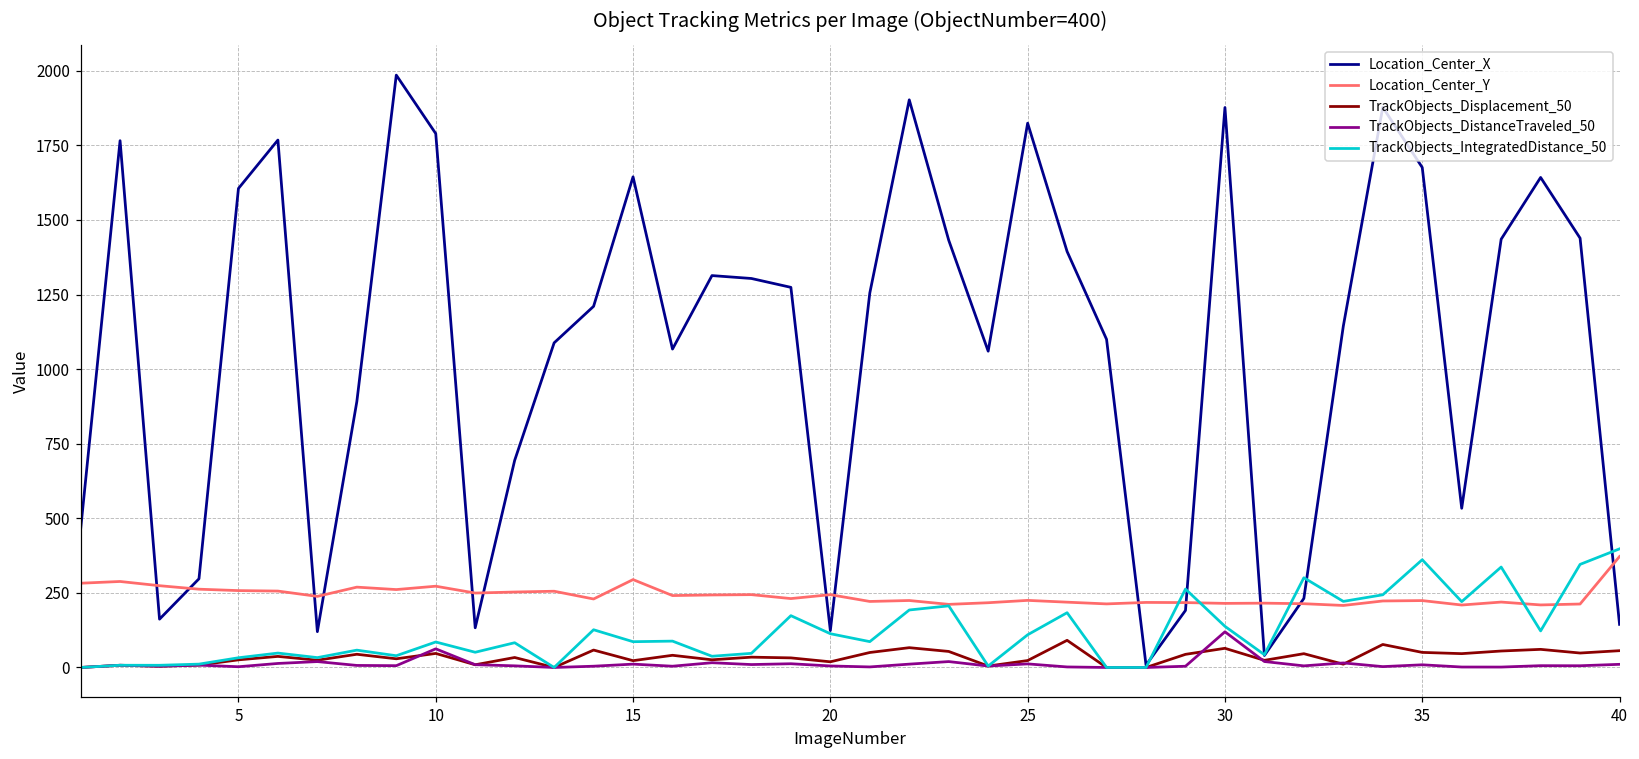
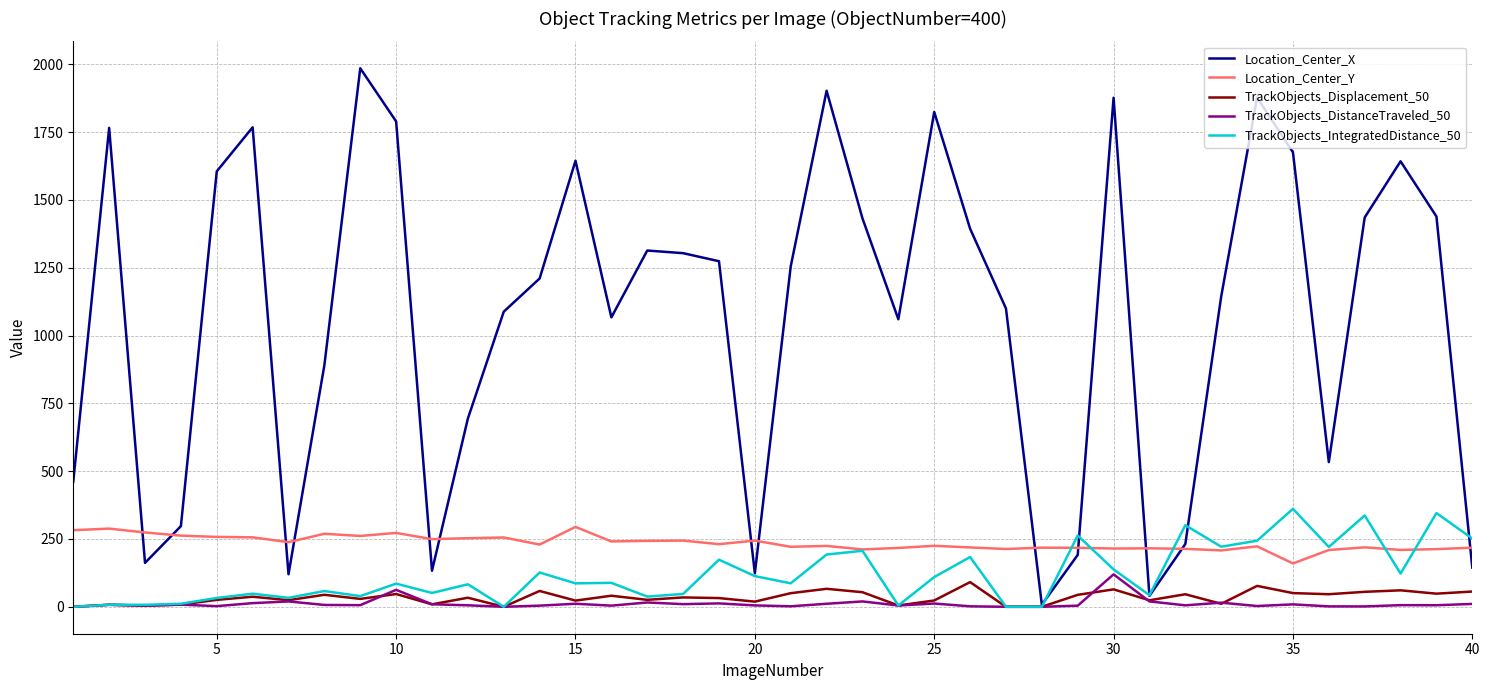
  {
    "Location_Center_X": {
      "5": 1610,
      "10": 1790,
      "15": 1640,
      "20": 120,
      "25": 1820,
      "30": 1880,
      "35": 1680,
      "40": 140
    },
    "Location_Center_Y": {
      "5": 260,
      "10": 270,
      "15": 290,
      "20": 240,
      "25": 220,
      "30": 210,
-     "35": 220,
-     "40": 370
+     "35": 160,
+     "40": 220
    },
    "TrackObjects_Displacement_50": {
      "10": 50,
      "15": 20,
      "20": 20,
      "25": 20,
      "30": 60,
      "35": 50,
      "40": 60
    },
    "TrackObjects_DistanceTraveled_50": {
      "5": 0,
      "10": 60,
      "15": 10,
      "20": 10,
      "25": 10,
      "30": 120,
      "35": 10,
      "40": 10
    },
    "TrackObjects_IntegratedDistance_50": {
      "10": 90,
      "15": 90,
      "20": 110,
      "25": 110,
      "30": 140,
      "35": 360,
-     "40": 400
+     "40": 250
    }
  }
